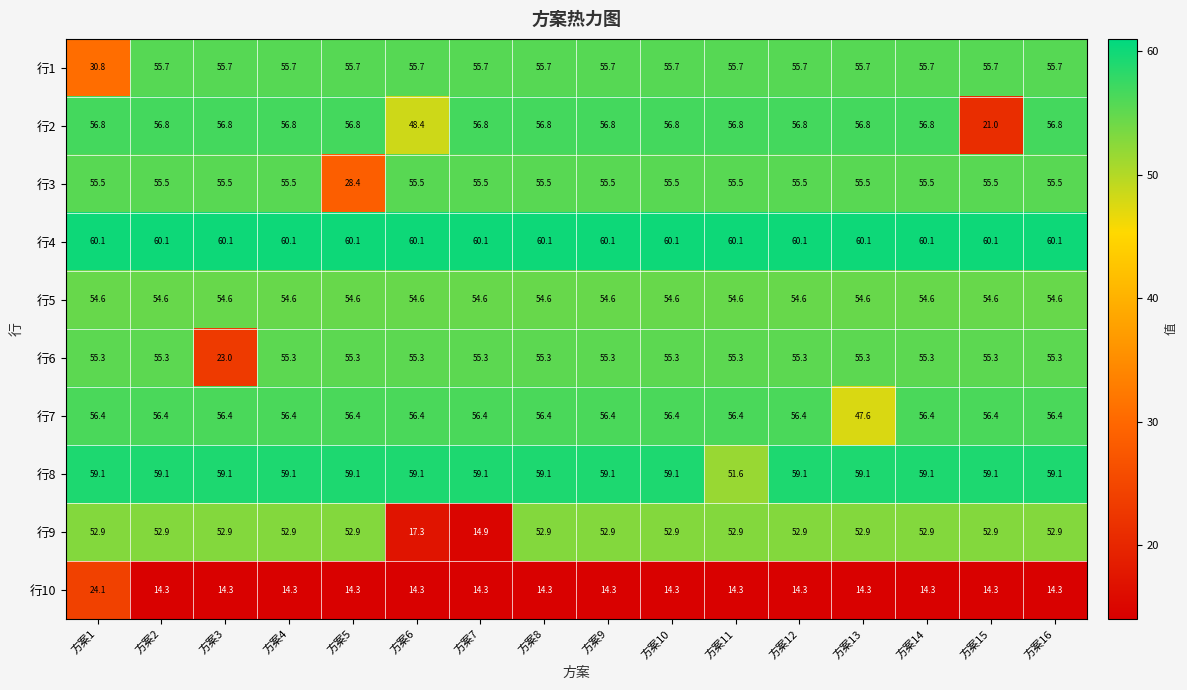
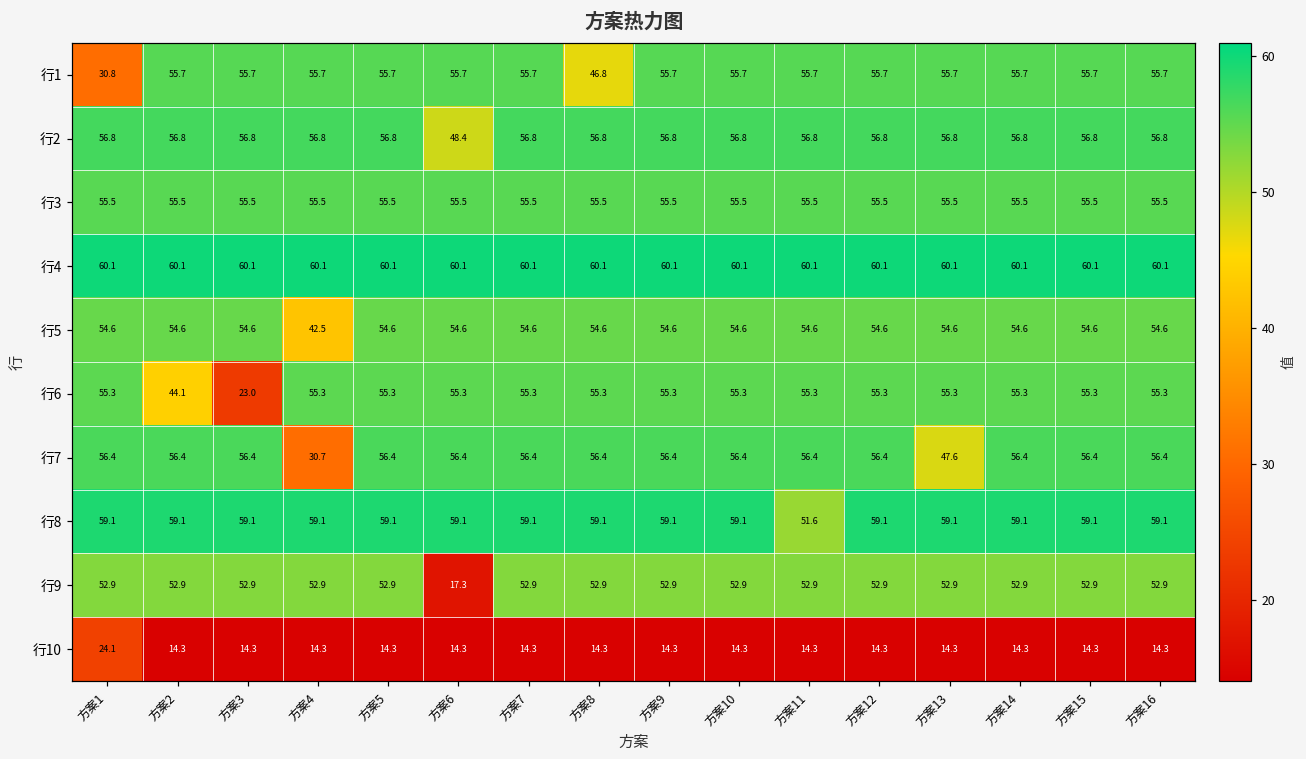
  {
    "行1": {
      "方案1": 30.8,
      "方案2": 55.7,
      "方案3": 55.7,
      "方案4": 55.7,
      "方案5": 55.7,
      "方案6": 55.7,
      "方案7": 55.7,
-     "方案8": 55.7,
+     "方案8": 46.8,
      "方案9": 55.7,
      "方案10": 55.7,
      "方案11": 55.7,
      "方案12": 55.7,
      "方案13": 55.7,
      "方案14": 55.7,
      "方案15": 55.7,
      "方案16": 55.7
    },
    "行2": {
      "方案1": 56.8,
      "方案2": 56.8,
      "方案3": 56.8,
      "方案4": 56.8,
      "方案5": 56.8,
      "方案6": 48.4,
      "方案7": 56.8,
      "方案8": 56.8,
      "方案9": 56.8,
      "方案10": 56.8,
      "方案11": 56.8,
      "方案12": 56.8,
      "方案13": 56.8,
      "方案14": 56.8,
-     "方案15": 21.0,
+     "方案15": 56.8,
      "方案16": 56.8
    },
    "行3": {
      "方案1": 55.5,
      "方案2": 55.5,
      "方案3": 55.5,
      "方案4": 55.5,
-     "方案5": 28.4,
+     "方案5": 55.5,
      "方案6": 55.5,
      "方案7": 55.5,
      "方案8": 55.5,
      "方案9": 55.5,
      "方案10": 55.5,
      "方案11": 55.5,
      "方案12": 55.5,
      "方案13": 55.5,
      "方案14": 55.5,
      "方案15": 55.5,
      "方案16": 55.5
    },
    "行4": {
      "方案1": 60.1,
      "方案2": 60.1,
      "方案3": 60.1,
      "方案4": 60.1,
      "方案5": 60.1,
      "方案6": 60.1,
      "方案7": 60.1,
      "方案8": 60.1,
      "方案9": 60.1,
      "方案10": 60.1,
      "方案11": 60.1,
      "方案12": 60.1,
      "方案13": 60.1,
      "方案14": 60.1,
      "方案15": 60.1,
      "方案16": 60.1
    },
    "行5": {
      "方案1": 54.6,
      "方案2": 54.6,
      "方案3": 54.6,
-     "方案4": 54.6,
+     "方案4": 42.5,
      "方案5": 54.6,
      "方案6": 54.6,
      "方案7": 54.6,
      "方案8": 54.6,
      "方案9": 54.6,
      "方案10": 54.6,
      "方案11": 54.6,
      "方案12": 54.6,
      "方案13": 54.6,
      "方案14": 54.6,
      "方案15": 54.6,
      "方案16": 54.6
    },
    "行6": {
      "方案1": 55.3,
-     "方案2": 55.3,
+     "方案2": 44.1,
      "方案3": 23.0,
      "方案4": 55.3,
      "方案5": 55.3,
      "方案6": 55.3,
      "方案7": 55.3,
      "方案8": 55.3,
      "方案9": 55.3,
      "方案10": 55.3,
      "方案11": 55.3,
      "方案12": 55.3,
      "方案13": 55.3,
      "方案14": 55.3,
      "方案15": 55.3,
      "方案16": 55.3
    },
    "行7": {
      "方案1": 56.4,
      "方案2": 56.4,
      "方案3": 56.4,
-     "方案4": 56.4,
+     "方案4": 30.7,
      "方案5": 56.4,
      "方案6": 56.4,
      "方案7": 56.4,
      "方案8": 56.4,
      "方案9": 56.4,
      "方案10": 56.4,
      "方案11": 56.4,
      "方案12": 56.4,
      "方案13": 47.6,
      "方案14": 56.4,
      "方案15": 56.4,
      "方案16": 56.4
    },
    "行8": {
      "方案1": 59.1,
      "方案2": 59.1,
      "方案3": 59.1,
      "方案4": 59.1,
      "方案5": 59.1,
      "方案6": 59.1,
      "方案7": 59.1,
      "方案8": 59.1,
      "方案9": 59.1,
      "方案10": 59.1,
      "方案11": 51.6,
      "方案12": 59.1,
      "方案13": 59.1,
      "方案14": 59.1,
      "方案15": 59.1,
      "方案16": 59.1
    },
    "行9": {
      "方案1": 52.9,
      "方案2": 52.9,
      "方案3": 52.9,
      "方案4": 52.9,
      "方案5": 52.9,
      "方案6": 17.3,
-     "方案7": 14.9,
+     "方案7": 52.9,
      "方案8": 52.9,
      "方案9": 52.9,
      "方案10": 52.9,
      "方案11": 52.9,
      "方案12": 52.9,
      "方案13": 52.9,
      "方案14": 52.9,
      "方案15": 52.9,
      "方案16": 52.9
    },
    "行10": {
      "方案1": 24.1,
      "方案2": 14.3,
      "方案3": 14.3,
      "方案4": 14.3,
      "方案5": 14.3,
      "方案6": 14.3,
      "方案7": 14.3,
      "方案8": 14.3,
      "方案9": 14.3,
      "方案10": 14.3,
      "方案11": 14.3,
      "方案12": 14.3,
      "方案13": 14.3,
      "方案14": 14.3,
      "方案15": 14.3,
      "方案16": 14.3
    }
  }
